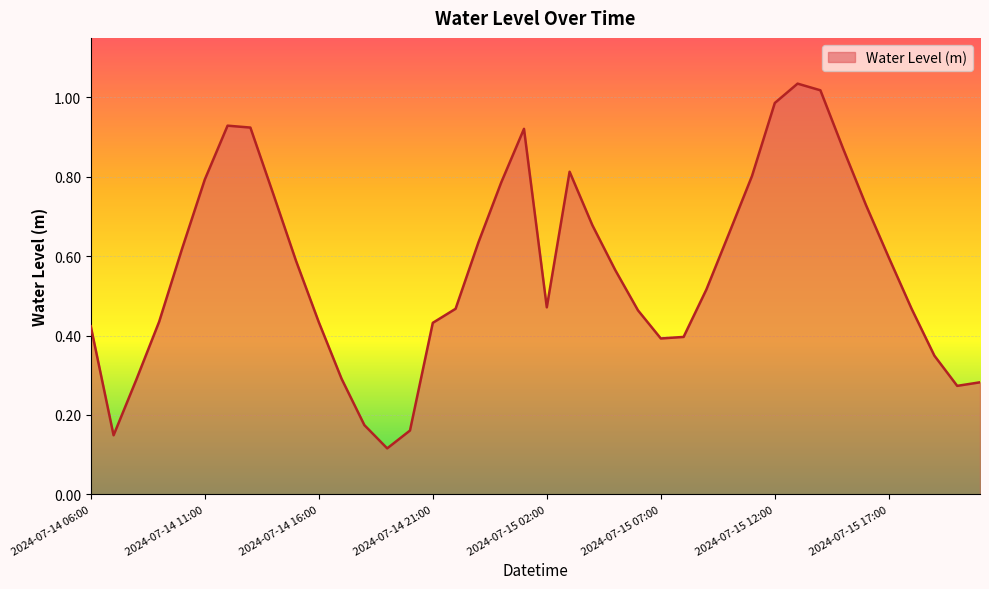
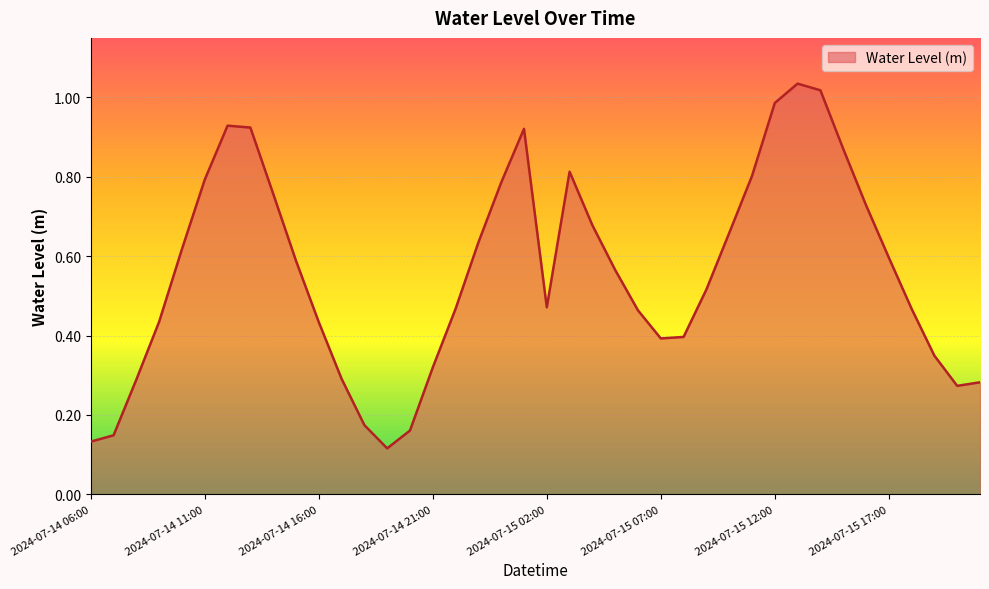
  {
-   "2024-07-14 06:00": 0.42,
+   "2024-07-14 06:00": 0.13,
    "2024-07-14 11:00": 0.79,
    "2024-07-14 16:00": 0.43,
-   "2024-07-14 21:00": 0.43,
+   "2024-07-14 21:00": 0.32,
    "2024-07-15 02:00": 0.47,
    "2024-07-15 07:00": 0.39,
    "2024-07-15 12:00": 0.99,
    "2024-07-15 17:00": 0.60
  }
